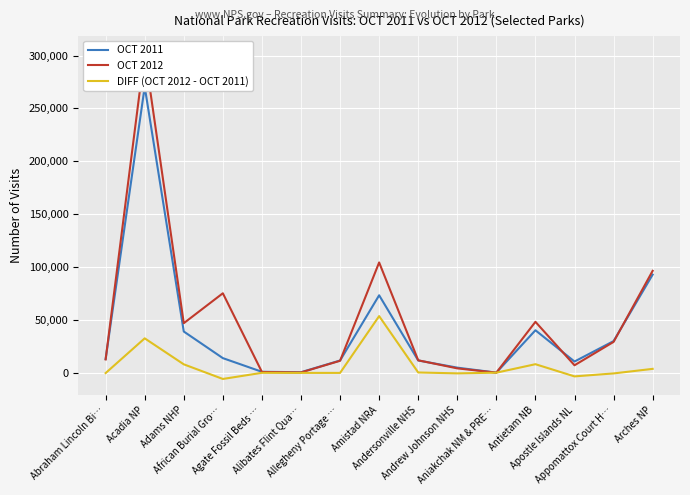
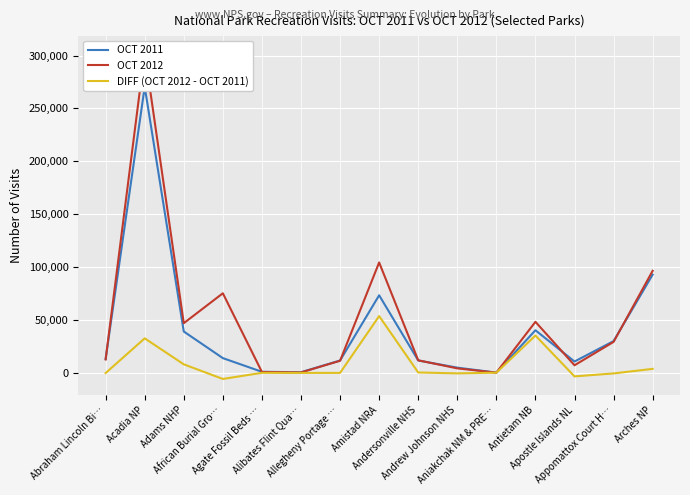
  {
    "OCT 2011": {
      "Adams NHP": "39,000",
      "African Burial Gro…": "14,000",
      "Amistad NRA": "73,000",
      "Antietam NB": "40,000",
      "Apostle Islands NL": "11,000",
      "Arches NP": "93,000"
    },
    "OCT 2012": {
      "Adams NHP": "47,000",
      "African Burial Gro…": "75,000",
      "Amistad NRA": "104,000",
      "Antietam NB": "48,000",
      "Apostle Islands NL": "7,000",
      "Arches NP": "96,000"
    },
    "DIFF (OCT 2012 - OCT 2011)": {
      "Abraham Lincoln Bi…": "0",
      "Acadia NP": "32,000",
      "Adams NHP": "8,000",
      "African Burial Gro…": "-6,000",
      "Allegheny Portage …": "0",
      "Amistad NRA": "53,000",
      "Andersonville NHS": "0",
      "Andrew Johnson NHS": "-1,000",
-     "Antietam NB": "8,000",
+     "Antietam NB": "35,000",
      "Apostle Islands NL": "-4,000",
      "Appomattox Court H…": "-1,000",
      "Arches NP": "4,000"
    }
  }
